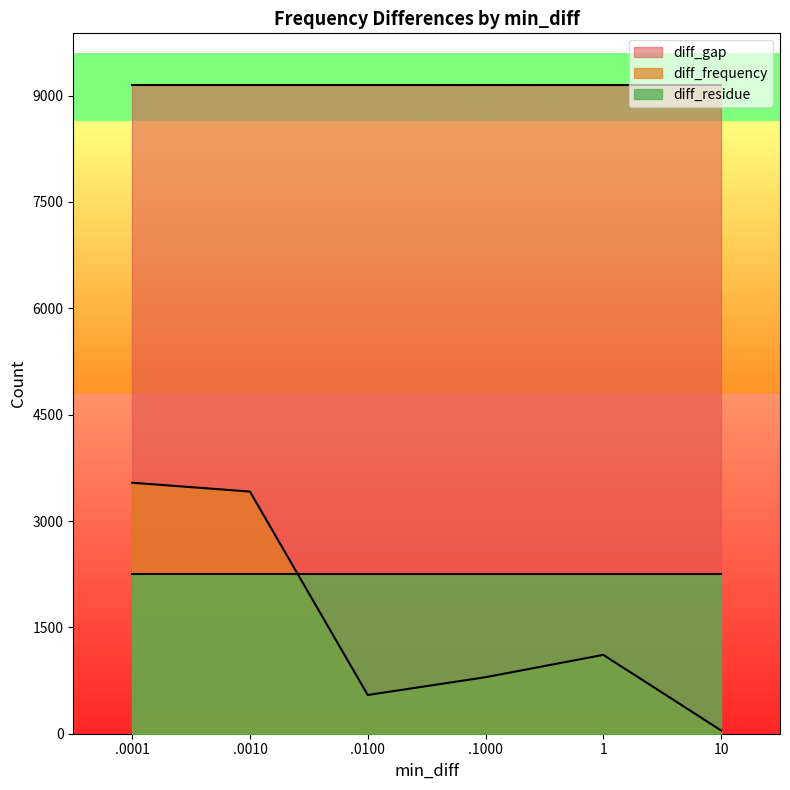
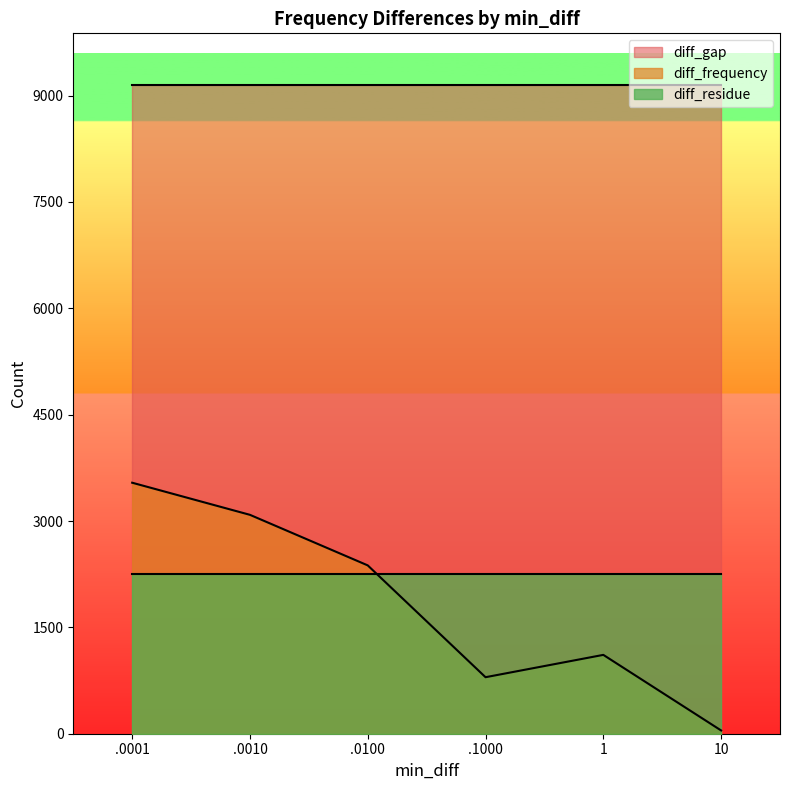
  {
    "diff_gap": {
      ".0001": 9100,
      ".0010": 9100,
      ".0100": 9100,
      ".1000": 9100,
      "1": 9100
    },
    "diff_frequency": {
      ".0001": 3500,
-     ".0010": 3400,
-     ".0100": 500,
+     ".0010": 3100,
+     ".0100": 2400,
      ".1000": 800,
      "1": 1100,
      "10": 0
    },
    "diff_residue": {
      ".0001": 2200,
      ".0010": 2200,
      ".0100": 2200,
      ".1000": 2200,
      "1": 2200,
      "10": 2200
    }
  }
